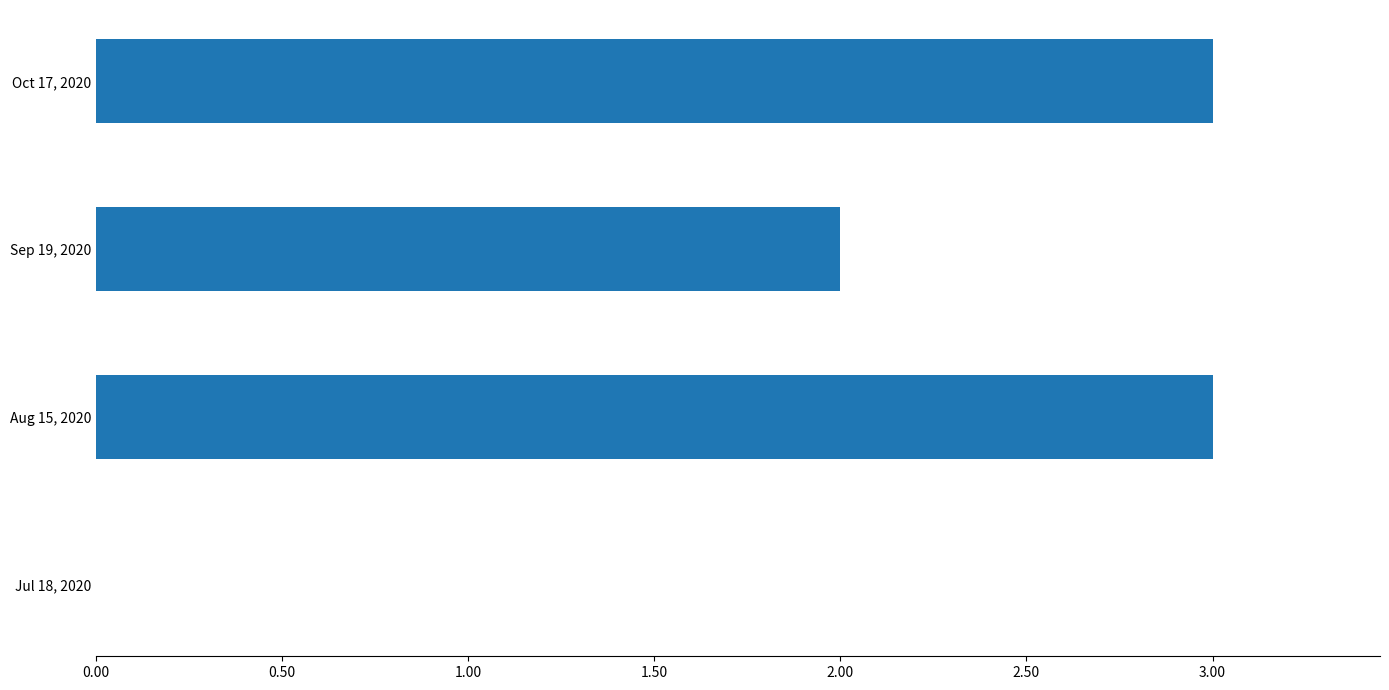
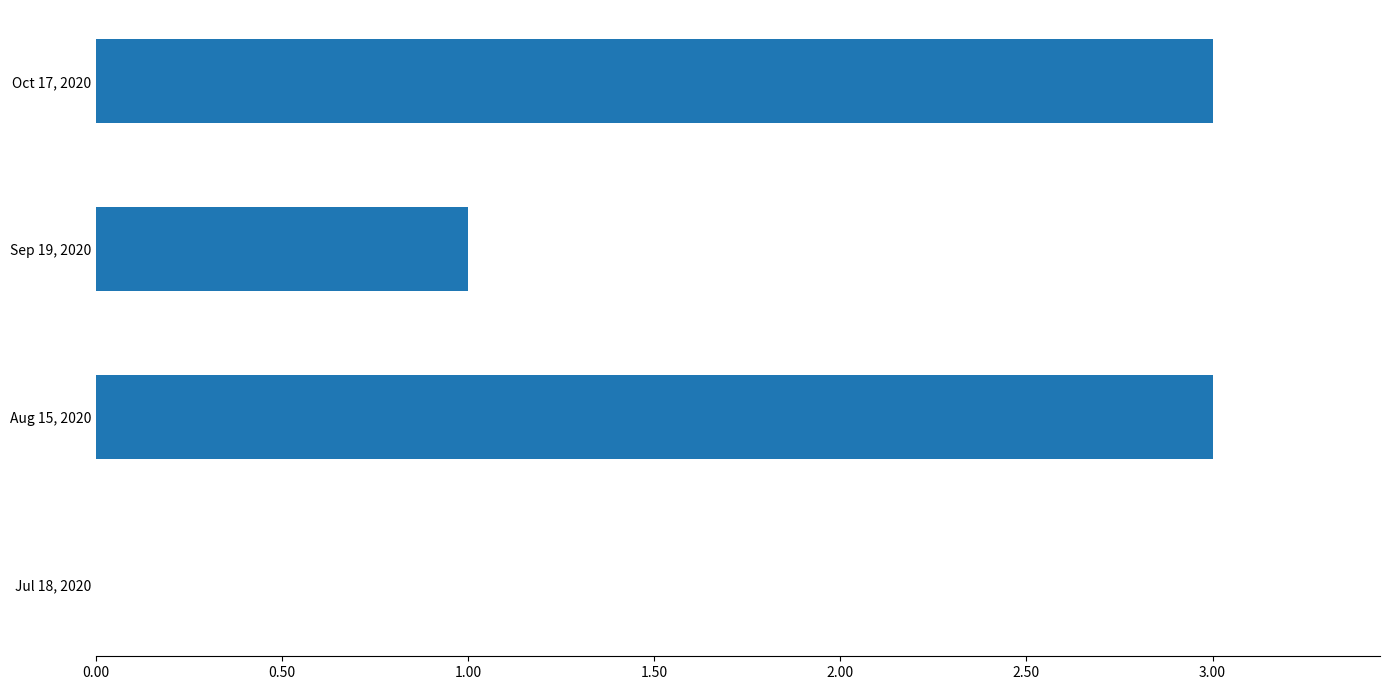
  {
    "Oct 17, 2020": 3,
-   "Sep 19, 2020": 2,
+   "Sep 19, 2020": 1,
    "Aug 15, 2020": 3,
    "Jul 18, 2020": 0
  }
